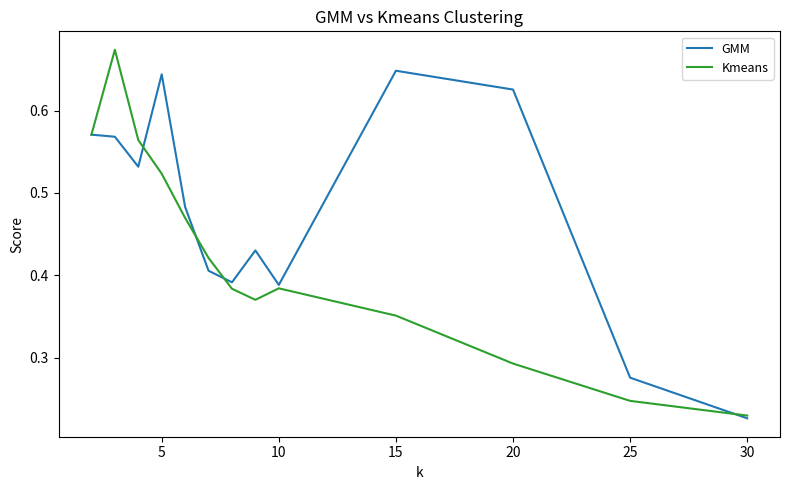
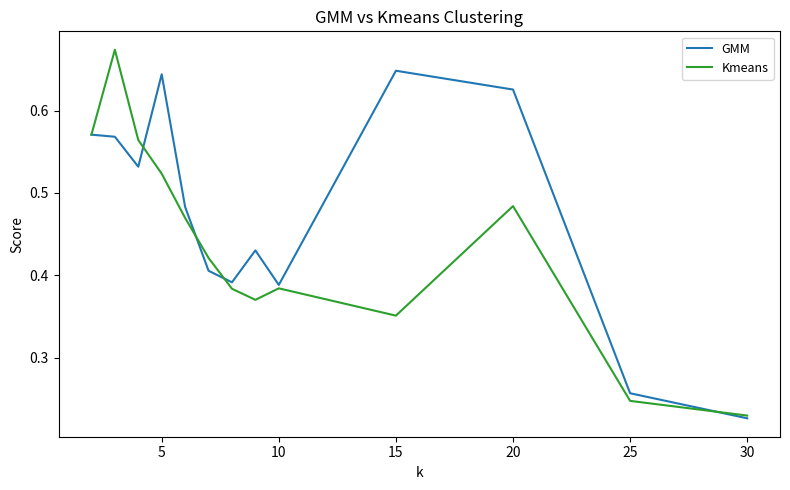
  {
    "GMM": {
      "5": 0.64,
      "10": 0.39,
      "15": 0.65,
      "20": 0.63,
-     "25": 0.28,
+     "25": 0.26,
      "30": 0.23
    },
    "Kmeans": {
      "5": 0.52,
      "10": 0.38,
      "15": 0.35,
-     "20": 0.29,
+     "20": 0.48,
      "25": 0.25,
      "30": 0.23
    }
  }
